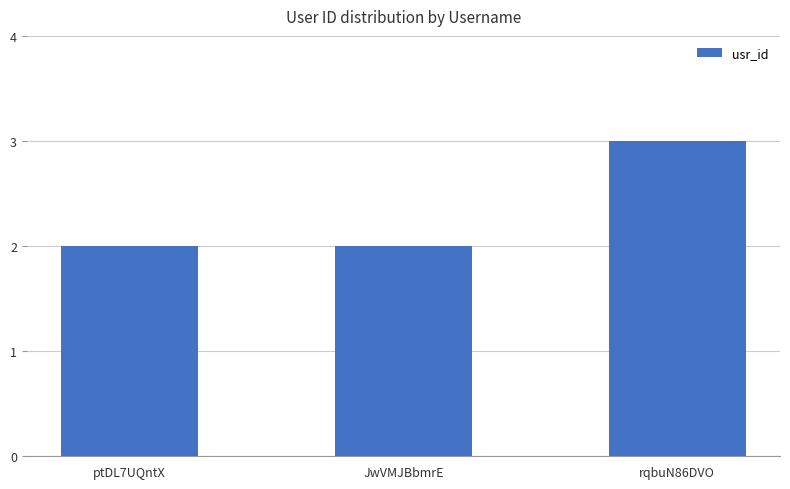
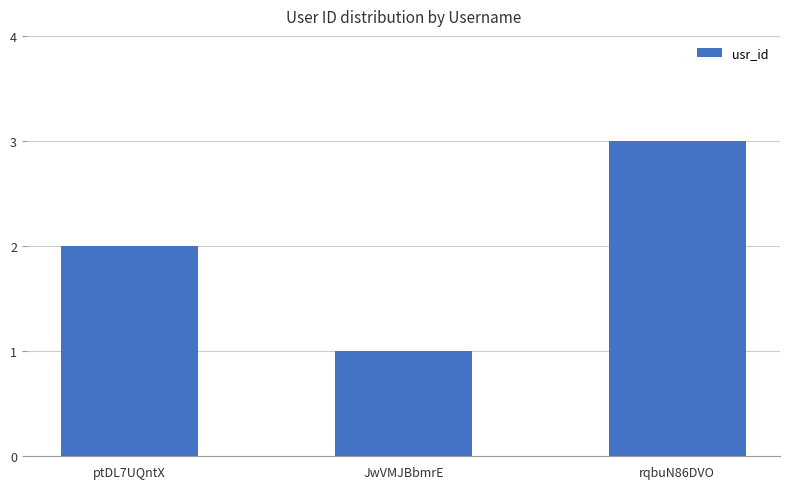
  {
    "ptDL7UQntX": 2,
-   "JwVMJBbmrE": 2,
+   "JwVMJBbmrE": 1,
    "rqbuN86DVO": 3
  }
